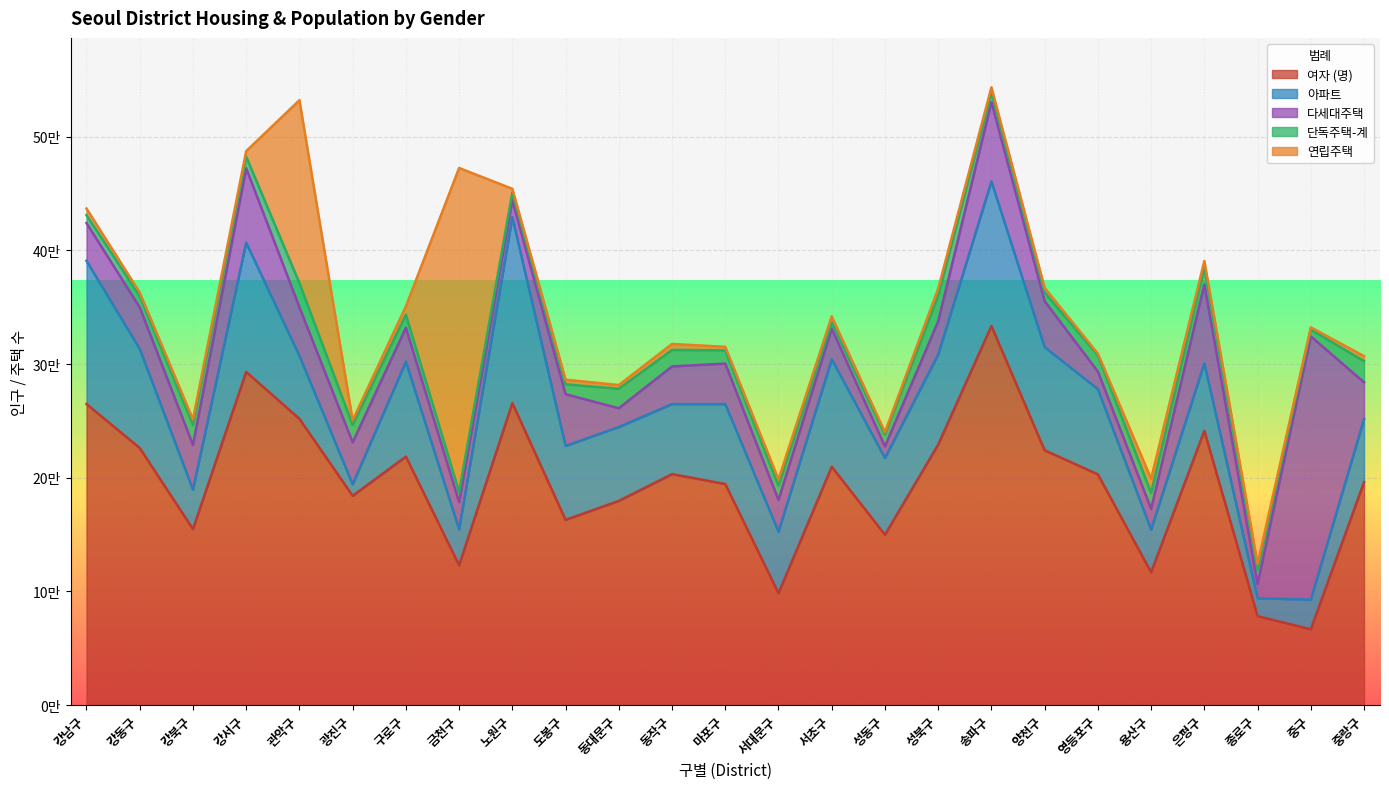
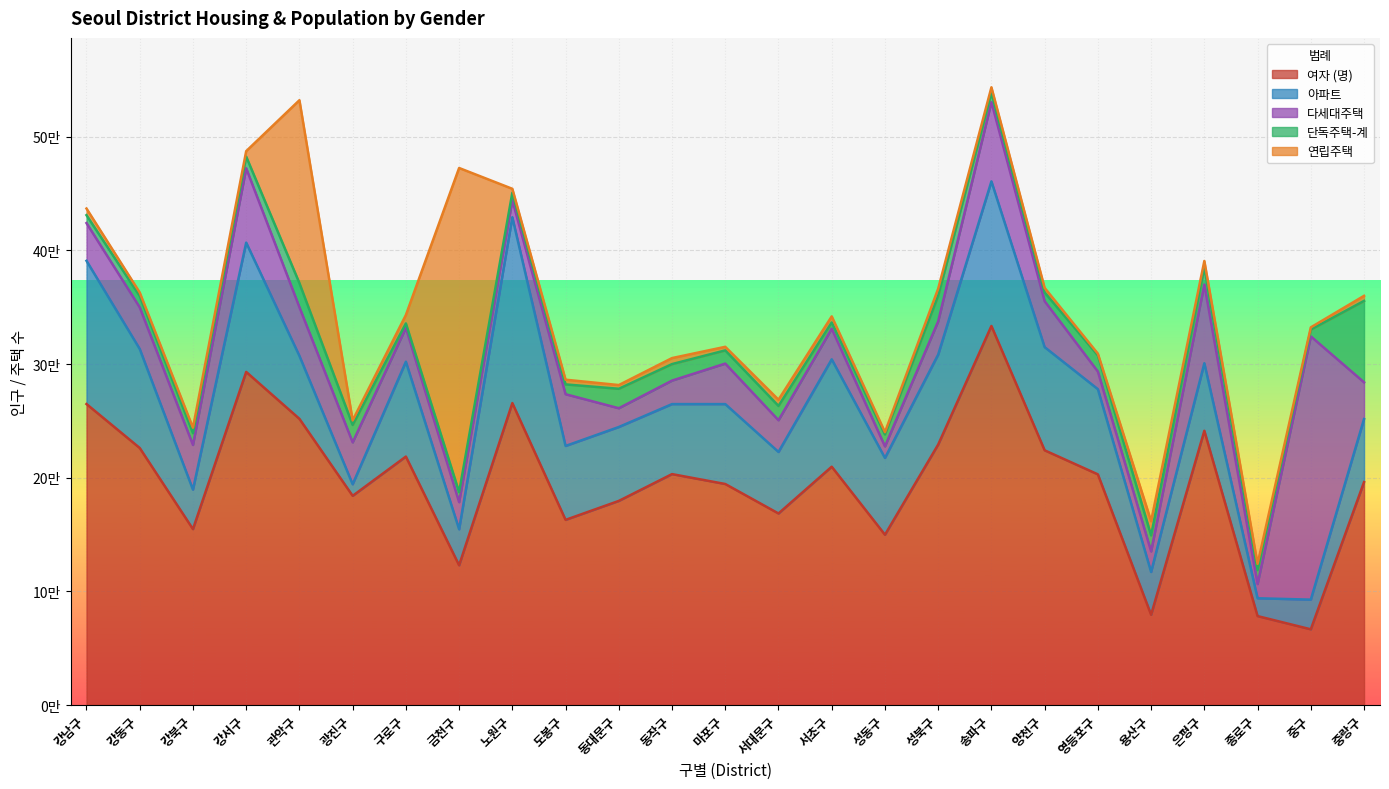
  {
    "여자 (명)": {
      "강남구": "26.5만",
      "강동구": "22.6만",
      "강북구": "15.5만",
      "강서구": "29.3만",
      "관악구": "25.2만",
      "광진구": "18.4만",
      "구로구": "21.9만",
      "금천구": "12.3만",
      "노원구": "26.6만",
      "도봉구": "16.3만",
      "동대문구": "18.0만",
      "동작구": "20.3만",
      "마포구": "19.4만",
-     "서대문구": "9.8만",
+     "서대문구": "16.9만",
      "서초구": "21.0만",
      "성동구": "15.0만",
      "성북구": "22.9만",
      "송파구": "33.3만",
      "양천구": "22.4만",
      "영등포구": "20.3만",
-     "용산구": "11.7만",
+     "용산구": "7.9만",
      "은평구": "24.1만",
      "종로구": "7.8만",
      "중구": "6.7만",
      "중랑구": "19.6만"
    },
    "아파트": {
      "강남구": "12.6만",
      "강동구": "8.7만",
      "강북구": "3.5만",
      "강서구": "11.4만",
      "관악구": "5.5만",
      "광진구": "1.0만",
      "구로구": "8.3만",
      "금천구": "3.2만",
      "노원구": "16.4만",
      "도봉구": "6.5만",
      "동대문구": "6.5만",
      "동작구": "6.2만",
      "마포구": "7.0만",
      "서대문구": "5.4만",
      "서초구": "9.4만",
      "성동구": "6.8만",
      "성북구": "7.9만",
      "송파구": "12.7만",
      "양천구": "9.1만",
      "영등포구": "7.5만",
      "용산구": "3.8만",
      "은평구": "5.9만",
      "종로구": "1.6만",
      "중구": "2.6만",
      "중랑구": "5.5만"
    },
    "다세대주택": {
      "강남구": "3.3만",
      "강동구": "3.7만",
      "강북구": "3.9만",
      "강서구": "6.5만",
      "관악구": "4.3만",
      "광진구": "3.7만",
      "구로구": "3.0만",
      "금천구": "2.4만",
      "노원구": "1.5만",
      "도봉구": "4.6만",
      "동대문구": "1.7만",
-     "동작구": "3.3만",
+     "동작구": "2.1만",
      "마포구": "3.6만",
      "서대문구": "2.8만",
      "서초구": "2.7만",
      "성동구": "1.0만",
      "성북구": "2.9만",
      "송파구": "7.0만",
      "양천구": "4.0만",
      "영등포구": "1.5만",
      "용산구": "1.8만",
      "은평구": "6.9만",
      "종로구": "1.3만",
      "중구": "23.2만",
      "중랑구": "3.2만"
    },
    "단독주택-계": {
      "강남구": "0.7만",
      "강동구": "1.0만",
-     "강북구": "1.8만",
+     "강북구": "1.0만",
      "강서구": "1.0만",
      "관악구": "2.1만",
      "광진구": "1.5만",
-     "구로구": "1.1만",
+     "구로구": "0.4만",
      "금천구": "0.9만",
      "노원구": "0.7만",
      "도봉구": "0.9만",
      "동대문구": "1.7만",
      "동작구": "1.5만",
      "마포구": "1.2만",
      "서대문구": "1.3만",
      "서초구": "0.5만",
      "성북구": "2.3만",
      "송파구": "0.8만",
      "양천구": "0.8만",
      "용산구": "1.4만",
      "은평구": "1.5만",
      "종로구": "1.2만",
-     "중랑구": "1.9만"
+     "중랑구": "7.2만"
    },
    "연립주택": {
      "강남구": "0.6만",
      "강동구": "0.3만",
      "강북구": "0.5만",
      "강서구": "0.5만",
      "관악구": "16.1만",
      "광진구": "0.4만",
      "구로구": "0.7만",
      "금천구": "28.5만",
      "노원구": "0.3만",
      "도봉구": "0.4만",
      "동대문구": "0.3만",
      "동작구": "0.5만",
      "마포구": "0.3만",
      "서대문구": "0.5만",
      "서초구": "0.5만",
      "성북구": "0.6만",
      "송파구": "0.5만",
      "양천구": "0.4만",
      "용산구": "1.3만",
      "은평구": "0.6만",
      "종로구": "0.5만",
      "중랑구": "0.4만"
    }
  }
